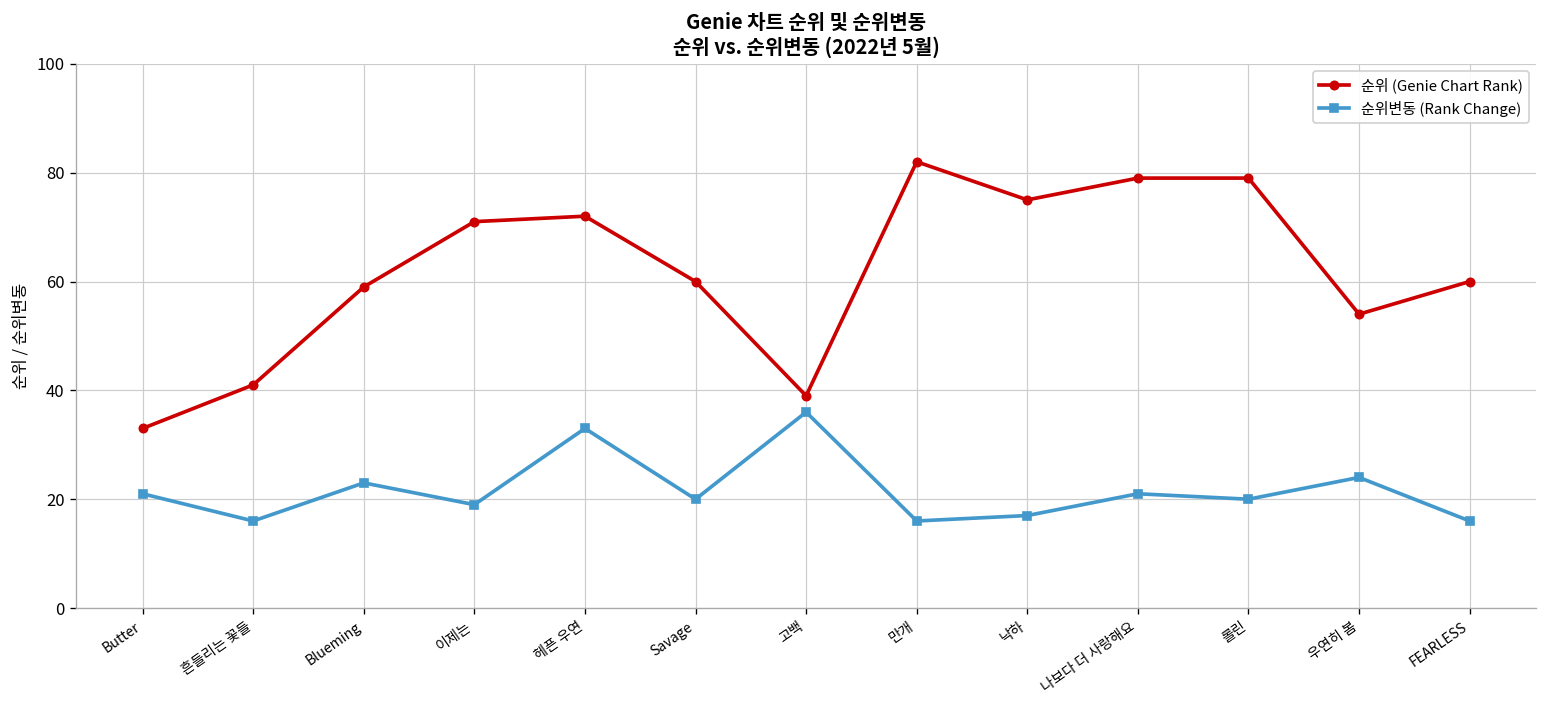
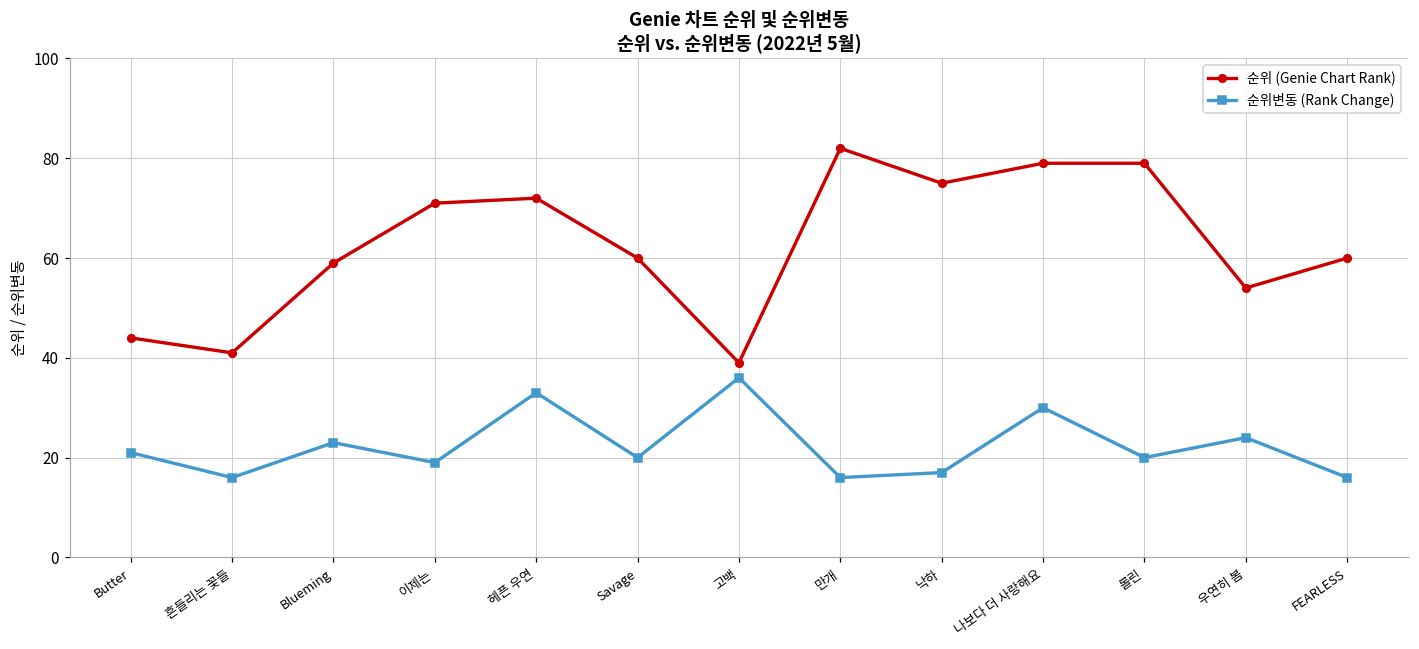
  {
    "순위 (Genie Chart Rank)": {
-     "Butter": 33,
+     "Butter": 44,
      "흔들리는 꽃들": 41,
      "Blueming": 59,
      "이제는": 71,
      "헤픈 우연": 72,
      "Savage": 60,
      "고백": 39,
      "만개": 82,
      "낙하": 75,
      "나보다 더 사랑해요": 79,
      "롤린": 79,
      "우연히 봄": 54,
      "FEARLESS": 60
    },
    "순위변동 (Rank Change)": {
      "Butter": 21,
      "흔들리는 꽃들": 16,
      "Blueming": 23,
      "이제는": 19,
      "헤픈 우연": 33,
      "Savage": 20,
      "고백": 36,
      "만개": 16,
      "낙하": 17,
-     "나보다 더 사랑해요": 21,
+     "나보다 더 사랑해요": 30,
      "롤린": 20,
      "우연히 봄": 24,
      "FEARLESS": 16
    }
  }
